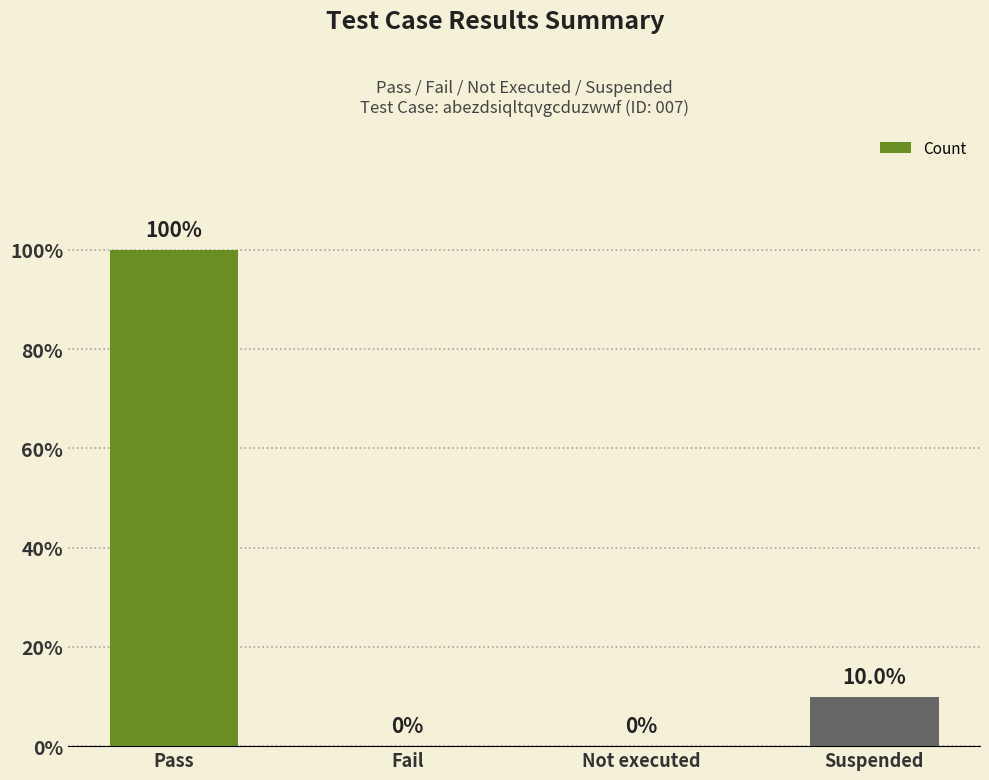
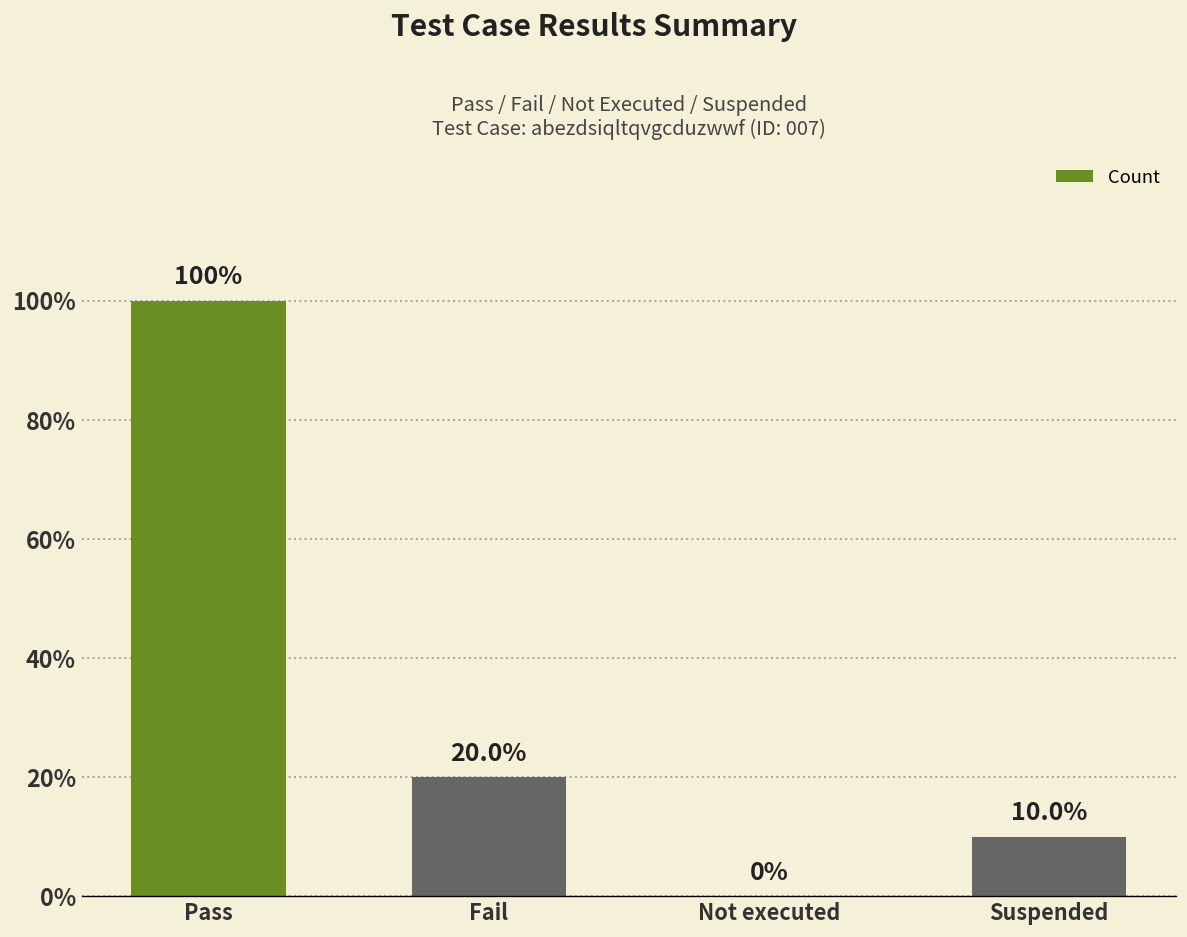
  {
    "Pass": "100%",
-   "Fail": "0%",
+   "Fail": "20.0%",
    "Not executed": "0%",
    "Suspended": "10.0%"
  }
